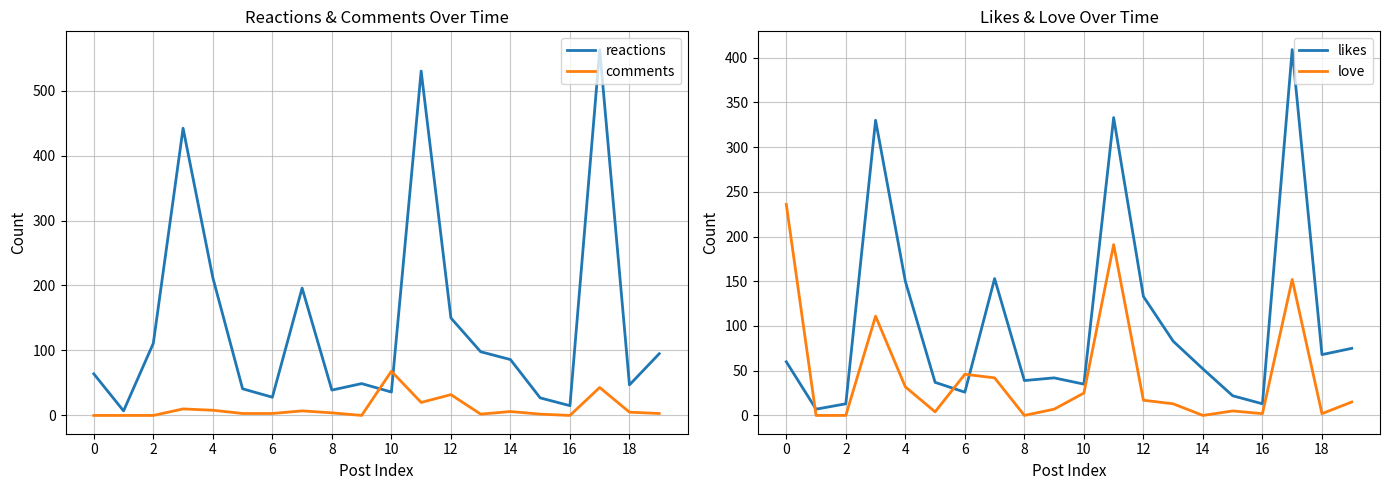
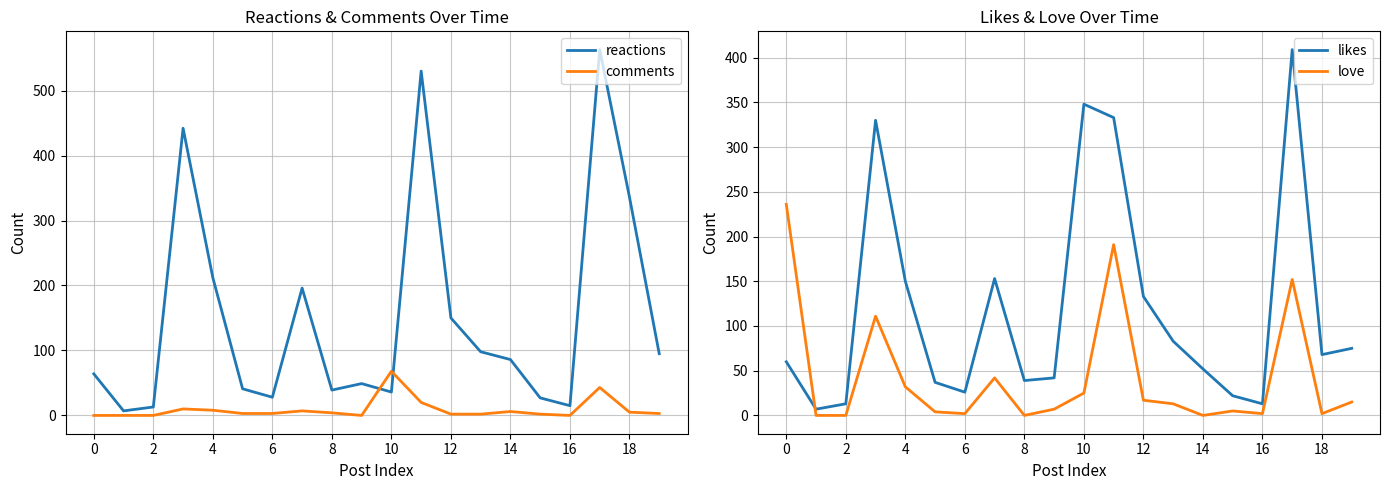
  {
    "Reactions & Comments Over Time": {
      "reactions": {
        "0": 60,
-       "2": 110,
+       "2": 10,
        "4": 210,
        "6": 30,
        "8": 40,
        "10": 40,
        "12": 150,
        "14": 90,
        "16": 20,
-       "18": 50
+       "18": 340
      },
      "comments": {
        "0": 0,
        "2": 0,
        "4": 10,
        "6": 0,
        "8": 0,
        "10": 70,
-       "12": 30,
+       "12": 0,
        "14": 10,
        "16": 0,
        "18": 10
      }
    },
    "Likes & Love Over Time": {
      "likes": {
        "0": 60,
        "2": 10,
        "4": 150,
        "6": 30,
        "8": 40,
-       "10": 40,
+       "10": 350,
        "12": 130,
        "14": 50,
        "16": 10,
        "18": 70
      },
      "love": {
        "0": 240,
        "2": 0,
        "4": 30,
-       "6": 50,
+       "6": 0,
        "8": 0,
        "10": 30,
        "12": 20,
        "14": 0,
        "16": 0,
        "18": 0
      }
    }
  }
